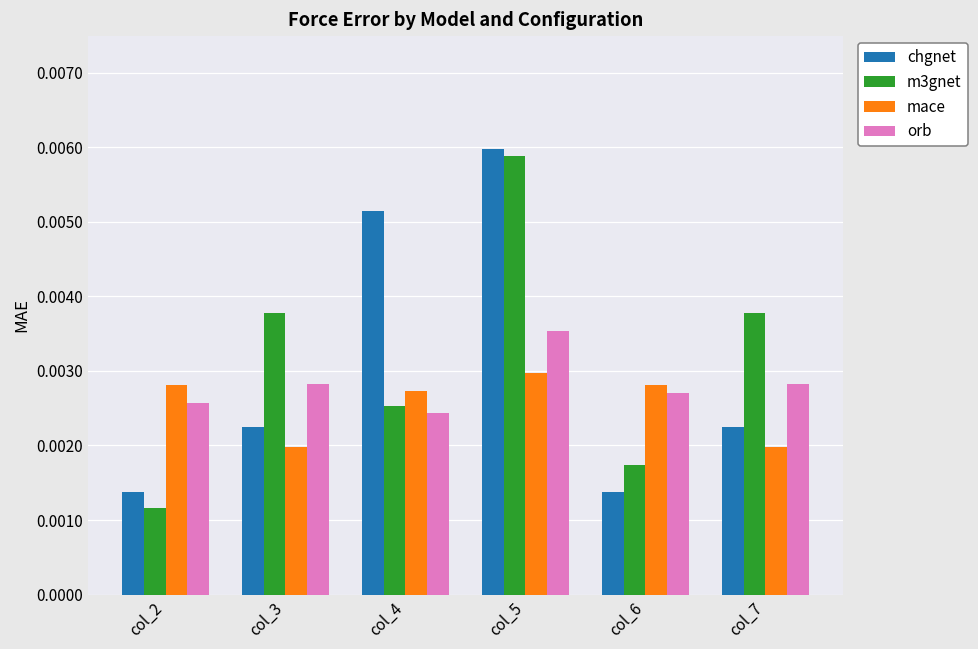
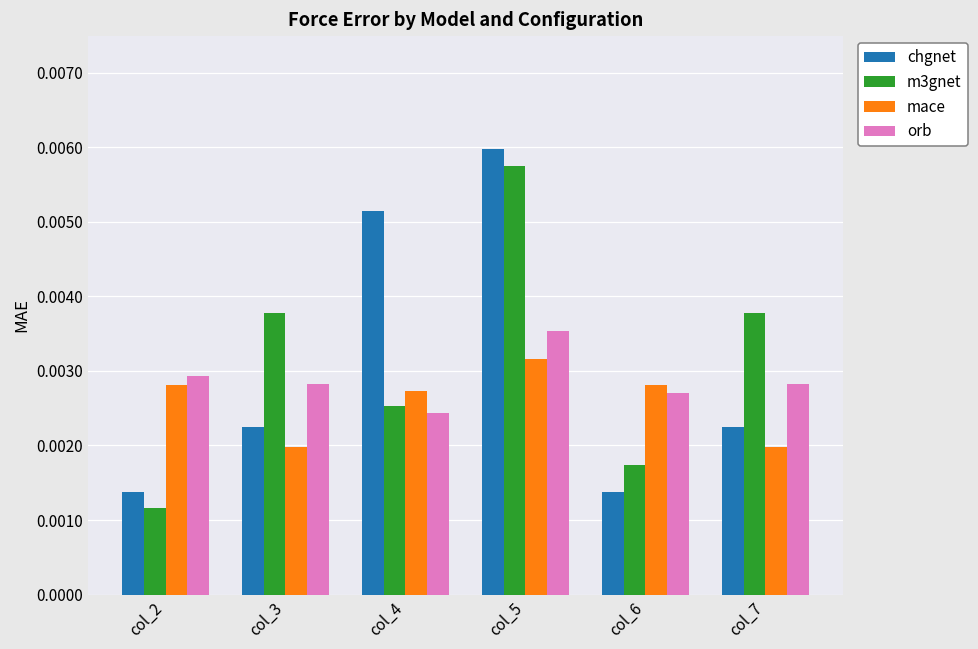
  {
    "chgnet": {
      "col_2": 0.0014,
      "col_3": 0.0022,
      "col_4": 0.0052,
      "col_5": 0.0060,
      "col_6": 0.0014,
      "col_7": 0.0022
    },
    "m3gnet": {
      "col_2": 0.0012,
      "col_3": 0.0038,
      "col_4": 0.0025,
-     "col_5": 0.0059,
+     "col_5": 0.0058,
      "col_6": 0.0017,
      "col_7": 0.0038
    },
    "mace": {
      "col_2": 0.0028,
      "col_3": 0.0020,
      "col_4": 0.0027,
-     "col_5": 0.0030,
+     "col_5": 0.0032,
      "col_6": 0.0028,
      "col_7": 0.0020
    },
    "orb": {
-     "col_2": 0.0026,
+     "col_2": 0.0029,
      "col_3": 0.0028,
      "col_4": 0.0024,
      "col_5": 0.0035,
      "col_6": 0.0027,
      "col_7": 0.0028
    }
  }
